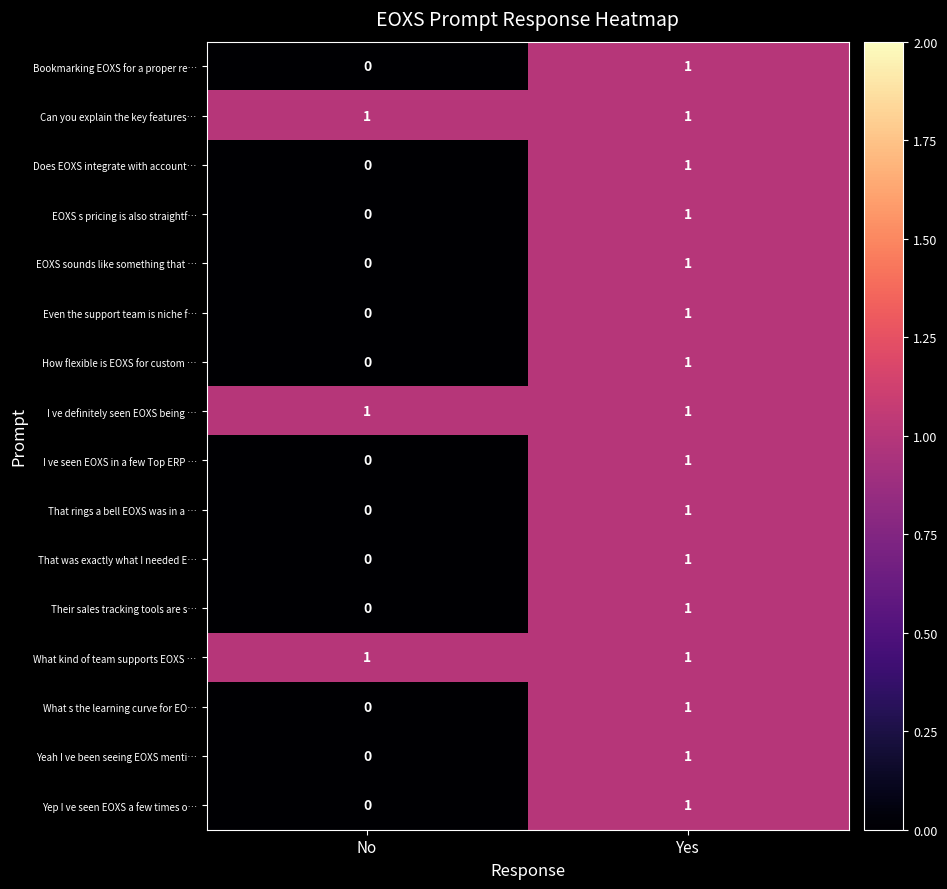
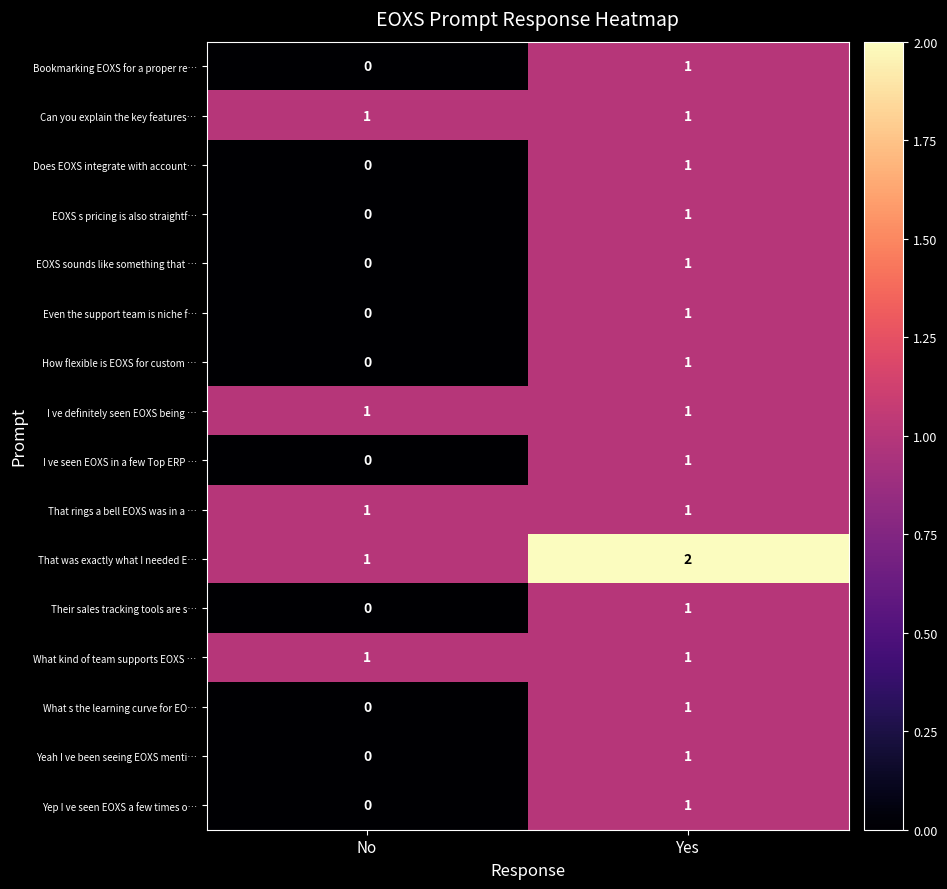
  {
    "Bookmarking EOXS for a proper re…": {
      "No": 0,
      "Yes": 1
    },
    "Can you explain the key features…": {
      "No": 1,
      "Yes": 1
    },
    "Does EOXS integrate with account…": {
      "No": 0,
      "Yes": 1
    },
    "EOXS s pricing is also straightf…": {
      "No": 0,
      "Yes": 1
    },
    "EOXS sounds like something that …": {
      "No": 0,
      "Yes": 1
    },
    "Even the support team is niche f…": {
      "No": 0,
      "Yes": 1
    },
    "How flexible is EOXS for custom …": {
      "No": 0,
      "Yes": 1
    },
    "I ve definitely seen EOXS being …": {
      "No": 1,
      "Yes": 1
    },
    "I ve seen EOXS in a few Top ERP …": {
      "No": 0,
      "Yes": 1
    },
    "That rings a bell EOXS was in a …": {
-     "No": 0,
+     "No": 1,
      "Yes": 1
    },
    "That was exactly what I needed E…": {
-     "No": 0,
-     "Yes": 1
+     "No": 1,
+     "Yes": 2
    },
    "Their sales tracking tools are s…": {
      "No": 0,
      "Yes": 1
    },
    "What kind of team supports EOXS …": {
      "No": 1,
      "Yes": 1
    },
    "What s the learning curve for EO…": {
      "No": 0,
      "Yes": 1
    },
    "Yeah I ve been seeing EOXS menti…": {
      "No": 0,
      "Yes": 1
    },
    "Yep I ve seen EOXS a few times o…": {
      "No": 0,
      "Yes": 1
    }
  }
